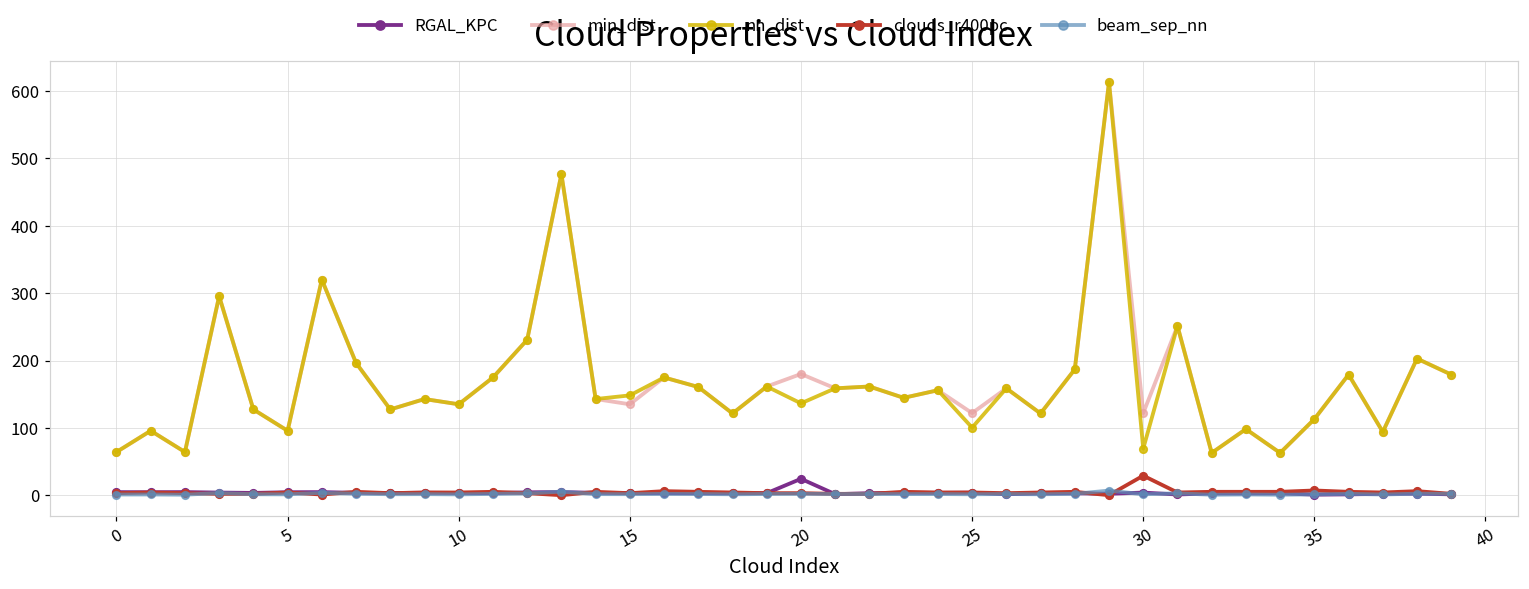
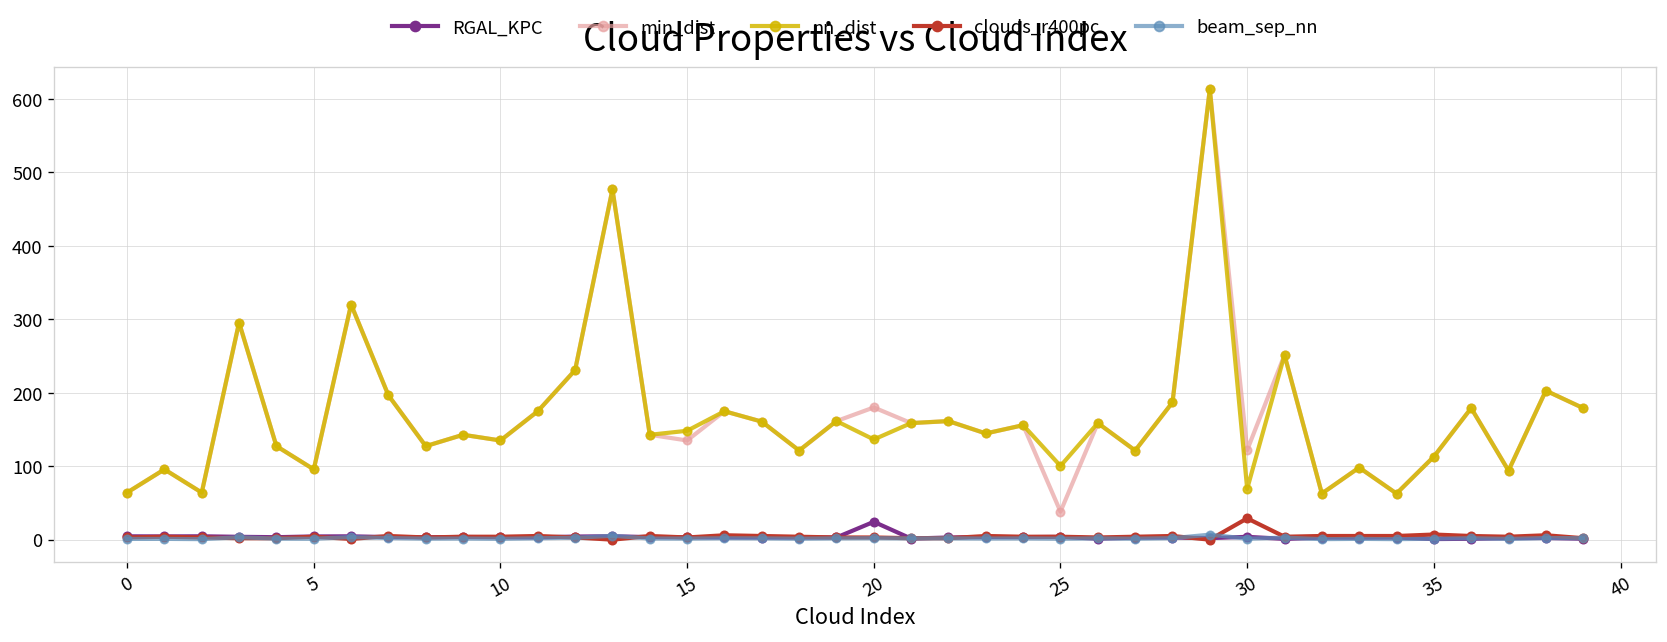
  {
    "RGAL_KPC": {
      "20": 20
    },
    "min_dist": {
      "15": 130,
      "20": 180,
-     "25": 120,
+     "25": 40,
      "30": 120
    },
    "nn_dist": {
      "15": 150,
      "20": 140,
      "25": 100,
      "30": 70
    },
    "clouds_r400pc": {
      "30": 30,
      "35": 10
    }
  }
